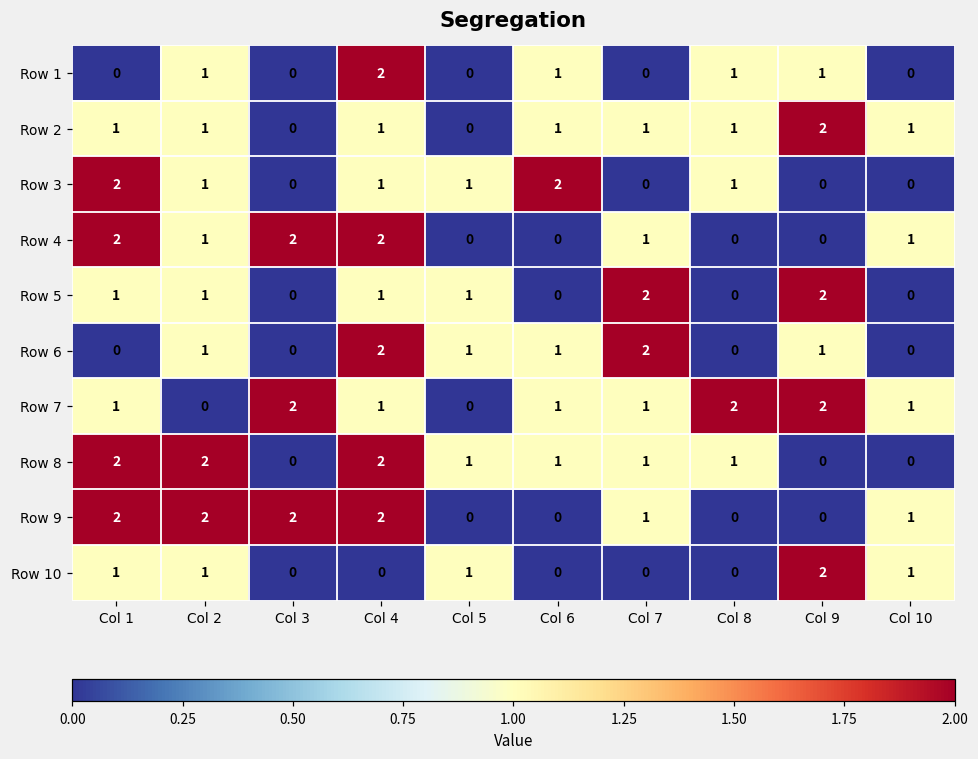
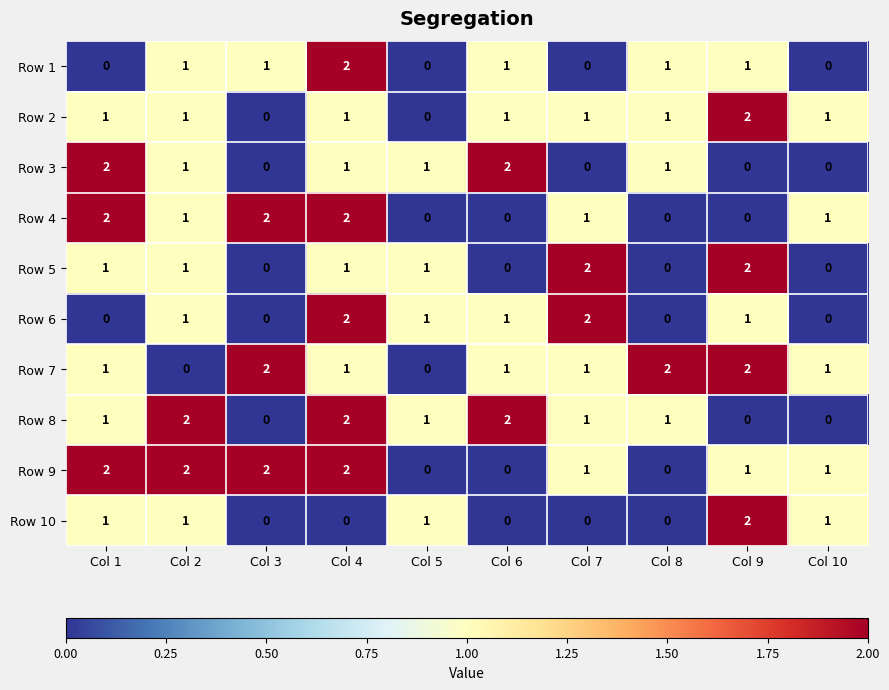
  {
    "Row 1": {
      "Col 1": 0,
      "Col 2": 1,
-     "Col 3": 0,
+     "Col 3": 1,
      "Col 4": 2,
      "Col 5": 0,
      "Col 6": 1,
      "Col 7": 0,
      "Col 8": 1,
      "Col 9": 1,
      "Col 10": 0
    },
    "Row 2": {
      "Col 1": 1,
      "Col 2": 1,
      "Col 3": 0,
      "Col 4": 1,
      "Col 5": 0,
      "Col 6": 1,
      "Col 7": 1,
      "Col 8": 1,
      "Col 9": 2,
      "Col 10": 1
    },
    "Row 3": {
      "Col 1": 2,
      "Col 2": 1,
      "Col 3": 0,
      "Col 4": 1,
      "Col 5": 1,
      "Col 6": 2,
      "Col 7": 0,
      "Col 8": 1,
      "Col 9": 0,
      "Col 10": 0
    },
    "Row 4": {
      "Col 1": 2,
      "Col 2": 1,
      "Col 3": 2,
      "Col 4": 2,
      "Col 5": 0,
      "Col 6": 0,
      "Col 7": 1,
      "Col 8": 0,
      "Col 9": 0,
      "Col 10": 1
    },
    "Row 5": {
      "Col 1": 1,
      "Col 2": 1,
      "Col 3": 0,
      "Col 4": 1,
      "Col 5": 1,
      "Col 6": 0,
      "Col 7": 2,
      "Col 8": 0,
      "Col 9": 2,
      "Col 10": 0
    },
    "Row 6": {
      "Col 1": 0,
      "Col 2": 1,
      "Col 3": 0,
      "Col 4": 2,
      "Col 5": 1,
      "Col 6": 1,
      "Col 7": 2,
      "Col 8": 0,
      "Col 9": 1,
      "Col 10": 0
    },
    "Row 7": {
      "Col 1": 1,
      "Col 2": 0,
      "Col 3": 2,
      "Col 4": 1,
      "Col 5": 0,
      "Col 6": 1,
      "Col 7": 1,
      "Col 8": 2,
      "Col 9": 2,
      "Col 10": 1
    },
    "Row 8": {
-     "Col 1": 2,
+     "Col 1": 1,
      "Col 2": 2,
      "Col 3": 0,
      "Col 4": 2,
      "Col 5": 1,
-     "Col 6": 1,
+     "Col 6": 2,
      "Col 7": 1,
      "Col 8": 1,
      "Col 9": 0,
      "Col 10": 0
    },
    "Row 9": {
      "Col 1": 2,
      "Col 2": 2,
      "Col 3": 2,
      "Col 4": 2,
      "Col 5": 0,
      "Col 6": 0,
      "Col 7": 1,
      "Col 8": 0,
-     "Col 9": 0,
+     "Col 9": 1,
      "Col 10": 1
    },
    "Row 10": {
      "Col 1": 1,
      "Col 2": 1,
      "Col 3": 0,
      "Col 4": 0,
      "Col 5": 1,
      "Col 6": 0,
      "Col 7": 0,
      "Col 8": 0,
      "Col 9": 2,
      "Col 10": 1
    }
  }
